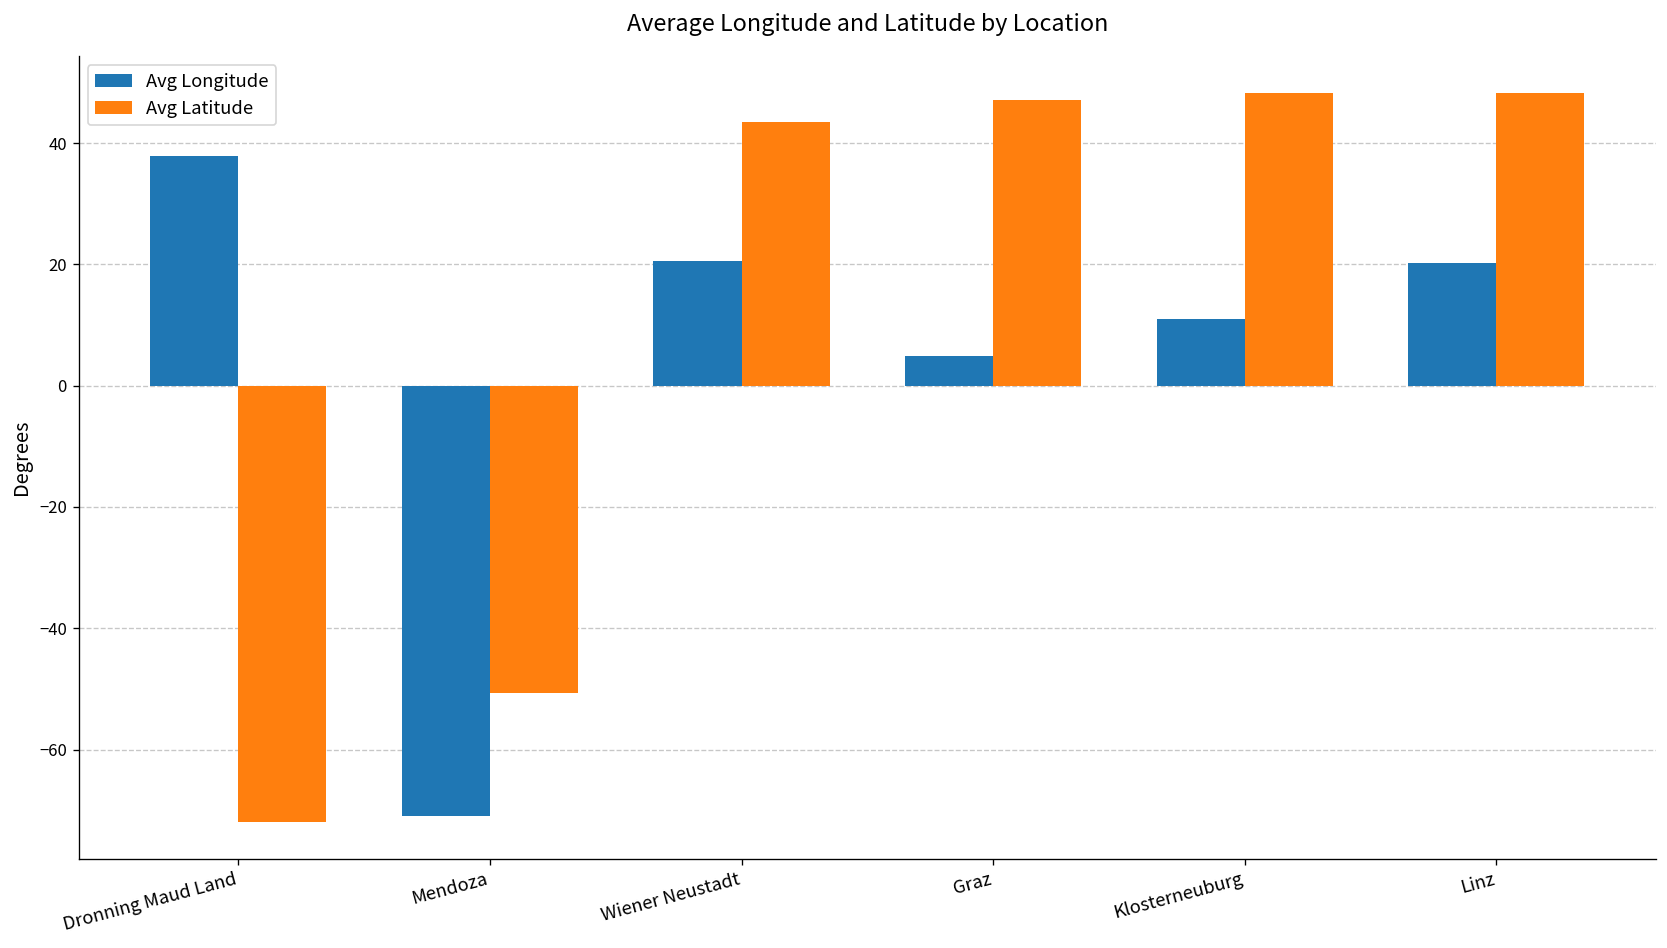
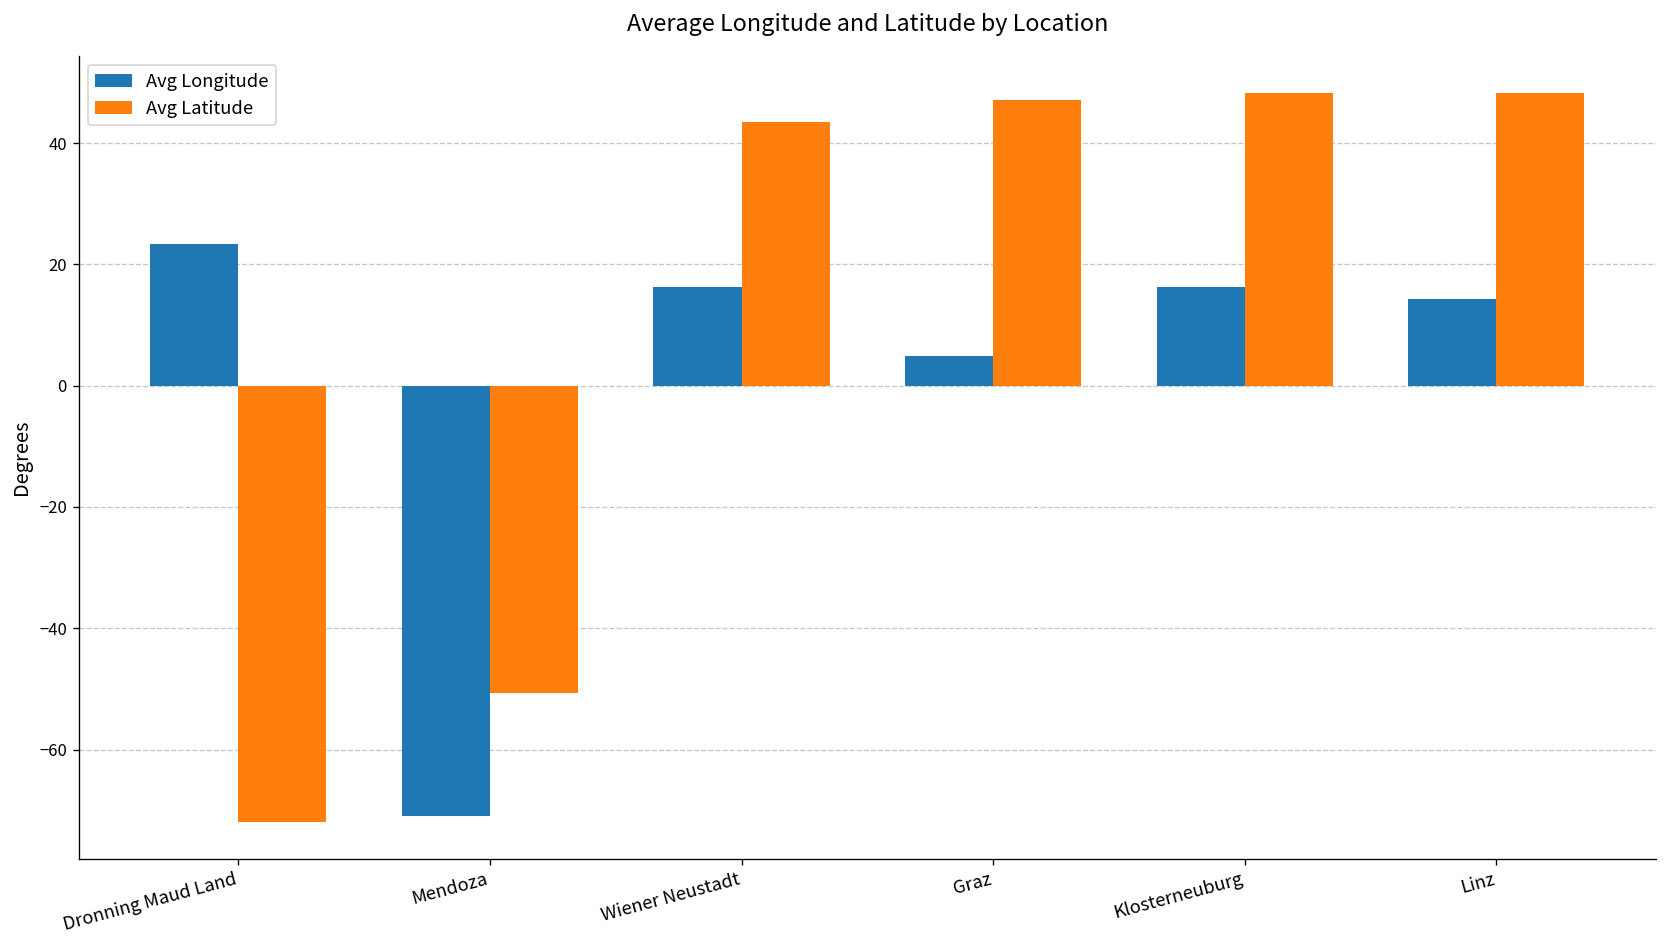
  {
    "Avg Longitude": {
-     "Dronning Maud Land": 38,
+     "Dronning Maud Land": 23,
      "Mendoza": -71,
-     "Wiener Neustadt": 20,
+     "Wiener Neustadt": 16,
      "Graz": 5,
-     "Klosterneuburg": 11,
-     "Linz": 20
+     "Klosterneuburg": 16,
+     "Linz": 14
    },
    "Avg Latitude": {
      "Dronning Maud Land": -72,
      "Mendoza": -51,
      "Wiener Neustadt": 43,
      "Graz": 47,
      "Klosterneuburg": 48,
      "Linz": 48
    }
  }
